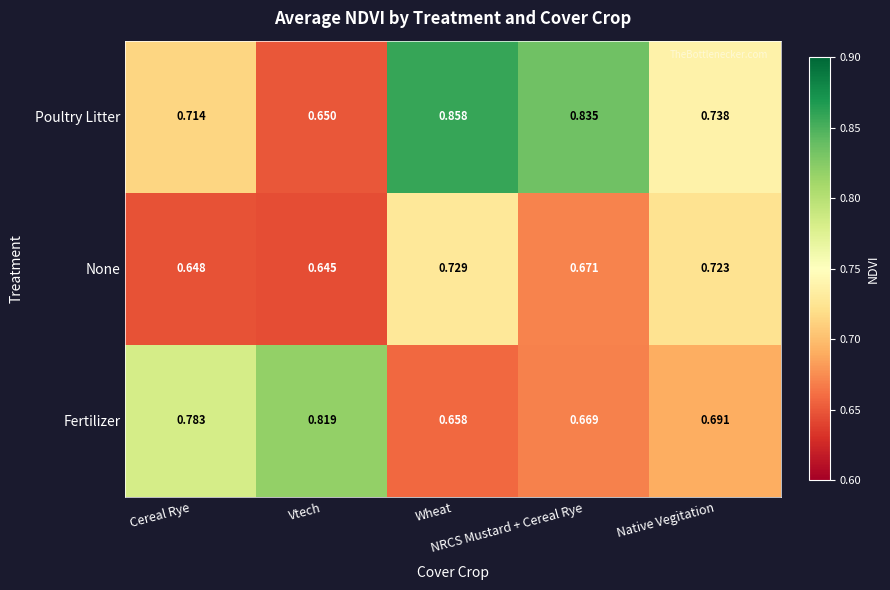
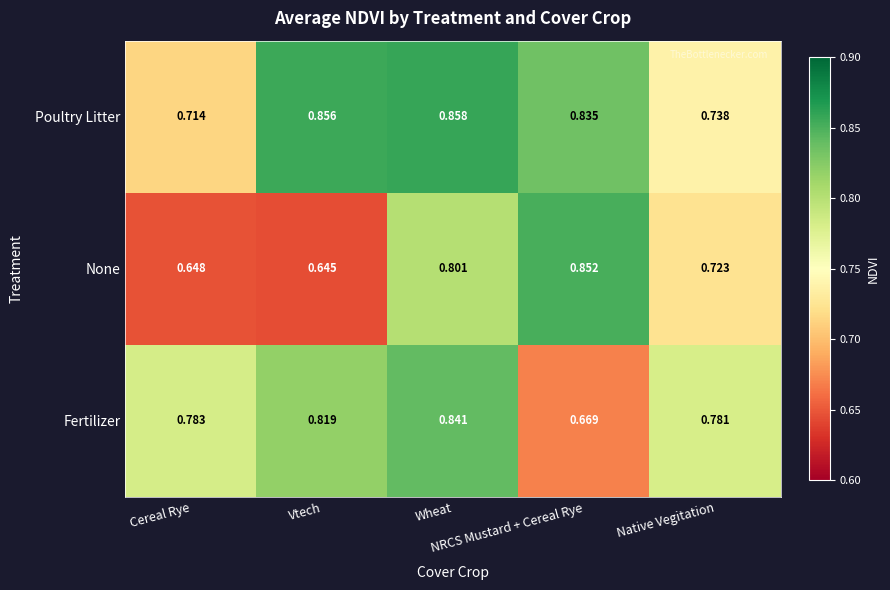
  {
    "Poultry Litter": {
      "Cereal Rye": 0.714,
-     "Vtech": 0.650,
+     "Vtech": 0.856,
      "Wheat": 0.858,
      "NRCS Mustard + Cereal Rye": 0.835
    },
    "None": {
      "Cereal Rye": 0.648,
      "Vtech": 0.645,
-     "Wheat": 0.729,
-     "NRCS Mustard + Cereal Rye": 0.671,
+     "Wheat": 0.801,
+     "NRCS Mustard + Cereal Rye": 0.852,
      "Native Vegitation": 0.723
    },
    "Fertilizer": {
      "Cereal Rye": 0.783,
      "Vtech": 0.819,
-     "Wheat": 0.658,
+     "Wheat": 0.841,
      "NRCS Mustard + Cereal Rye": 0.669,
-     "Native Vegitation": 0.691
+     "Native Vegitation": 0.781
    }
  }
